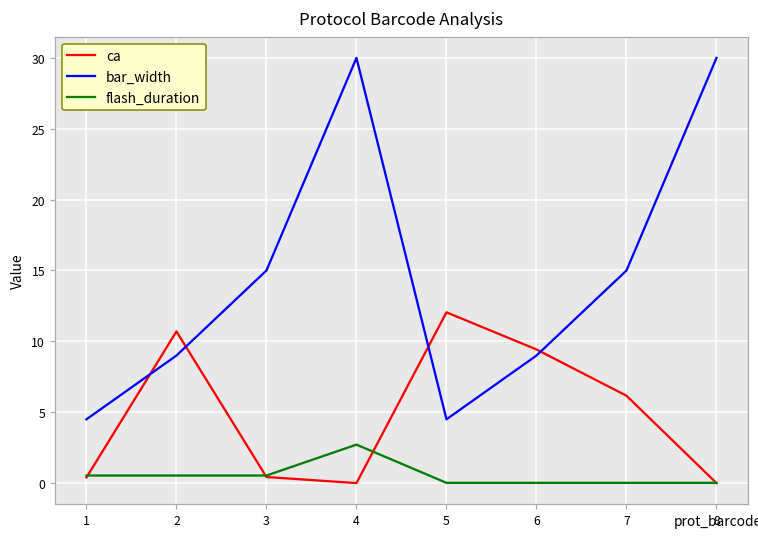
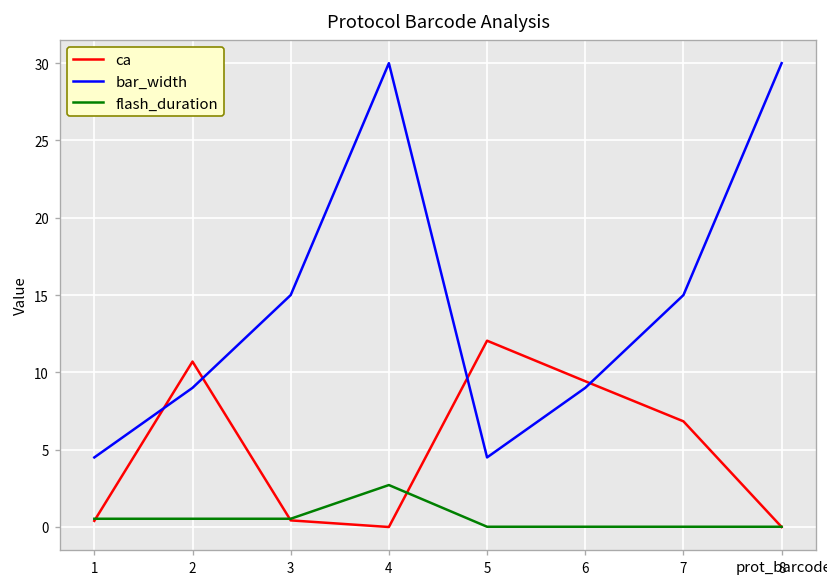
  {
    "ca": {
      "2": 10.7,
      "4": 0.0,
      "5": 12.0,
      "6": 9.4,
-     "7": 6.2
+     "7": 6.8
    },
    "bar_width": {
      "1": 4.5,
      "2": 9.0,
      "3": 15.0,
      "4": 30.0,
      "5": 4.5,
      "6": 9.0,
      "7": 15.0,
      "8": 30.0
    },
    "flash_duration": {
      "2": 0.5,
      "4": 2.7,
      "5": 0.0,
      "6": 0.0,
      "7": 0.0
    }
  }
